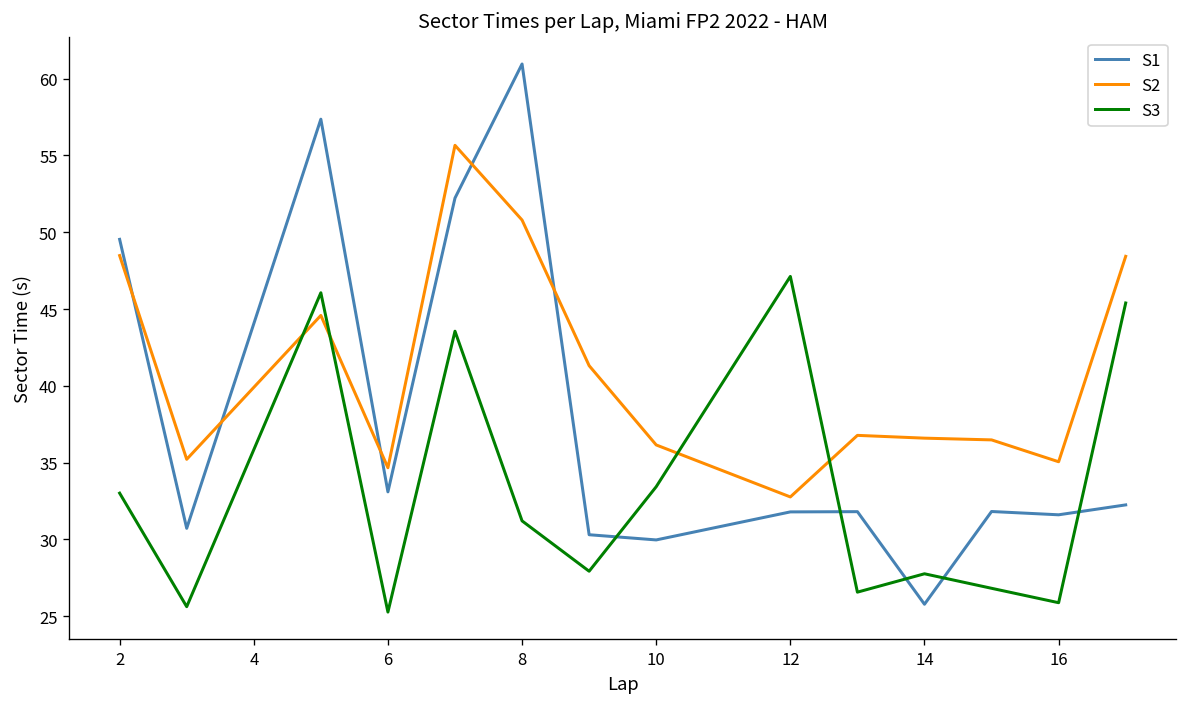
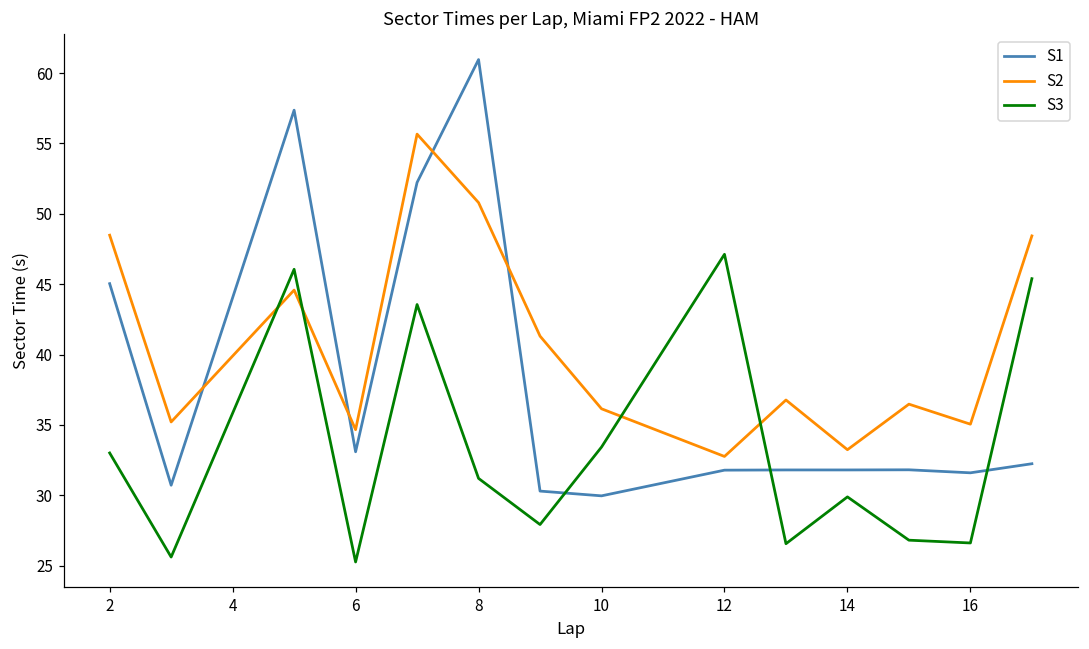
  {
    "S1": {
-     "2": 49.5,
+     "2": 45.0,
      "6": 33.1,
      "8": 61.0,
      "10": 30.0,
      "12": 31.8,
-     "14": 25.8,
+     "14": 31.8,
      "16": 31.6
    },
    "S2": {
      "2": 48.5,
      "6": 34.7,
      "8": 50.8,
      "10": 36.1,
      "12": 32.8,
-     "14": 36.6,
+     "14": 33.2,
      "16": 35.1
    },
    "S3": {
      "2": 33.0,
      "6": 25.3,
      "8": 31.2,
      "10": 33.4,
      "12": 47.1,
-     "14": 27.8,
-     "16": 25.9
+     "14": 29.9,
+     "16": 26.6
    }
  }
